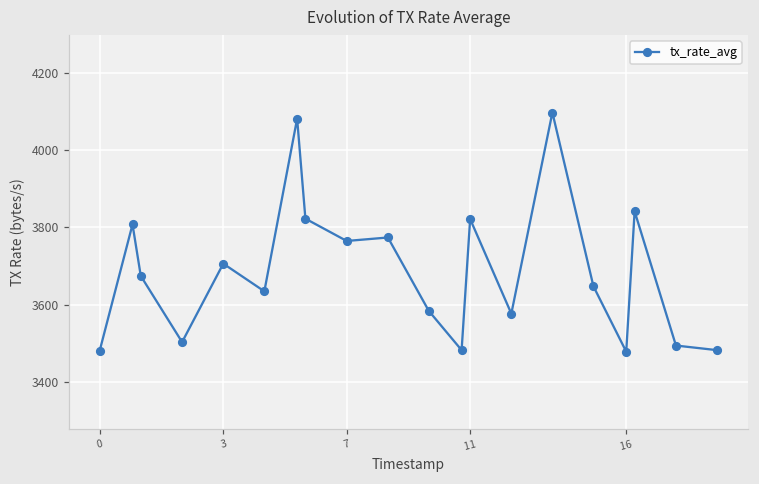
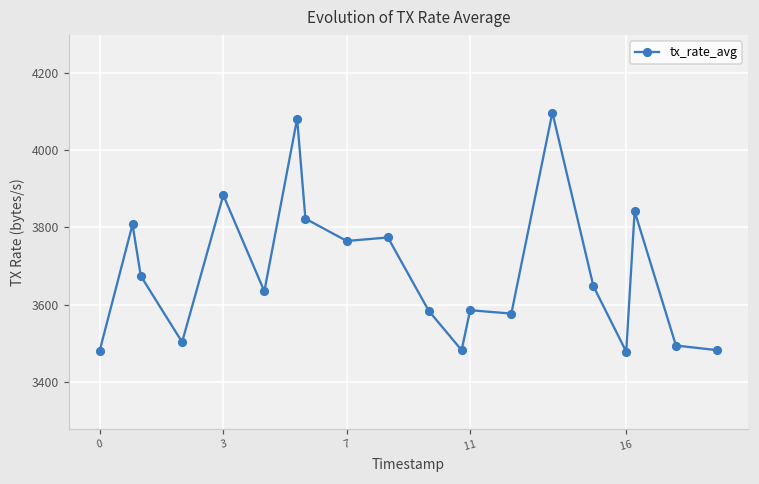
  {
    "0": 3480,
-   "3": 3710,
+   "3": 3880,
    "7": 3760,
-   "11": 3820,
+   "11": 3590,
    "16": 3480
  }
